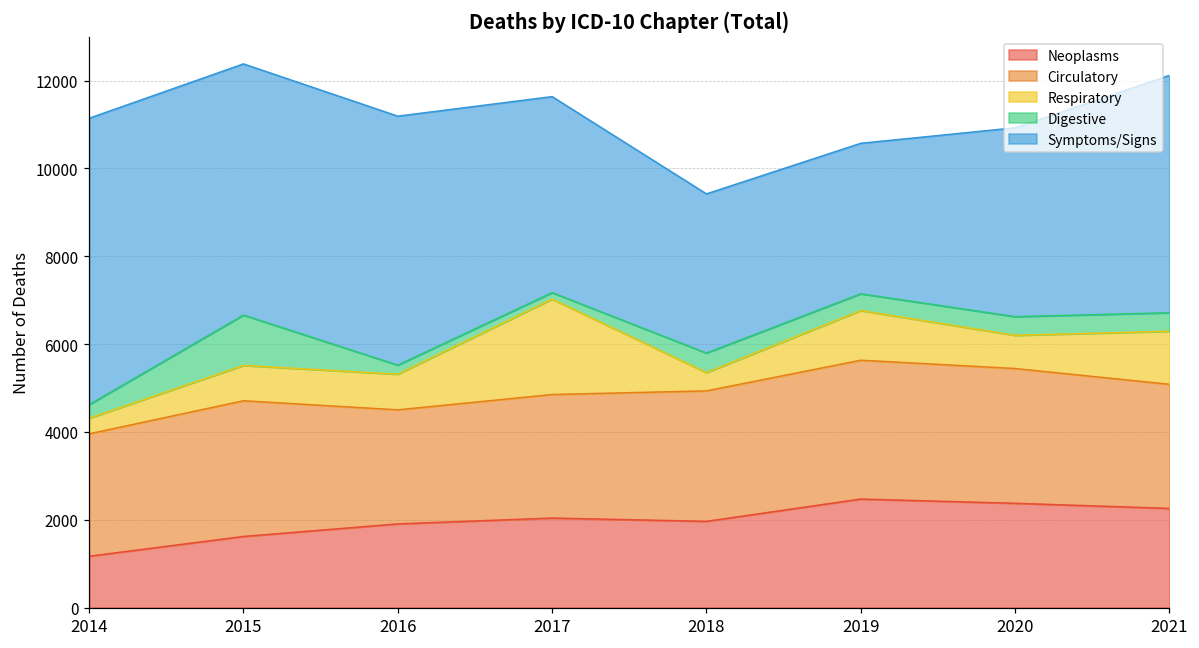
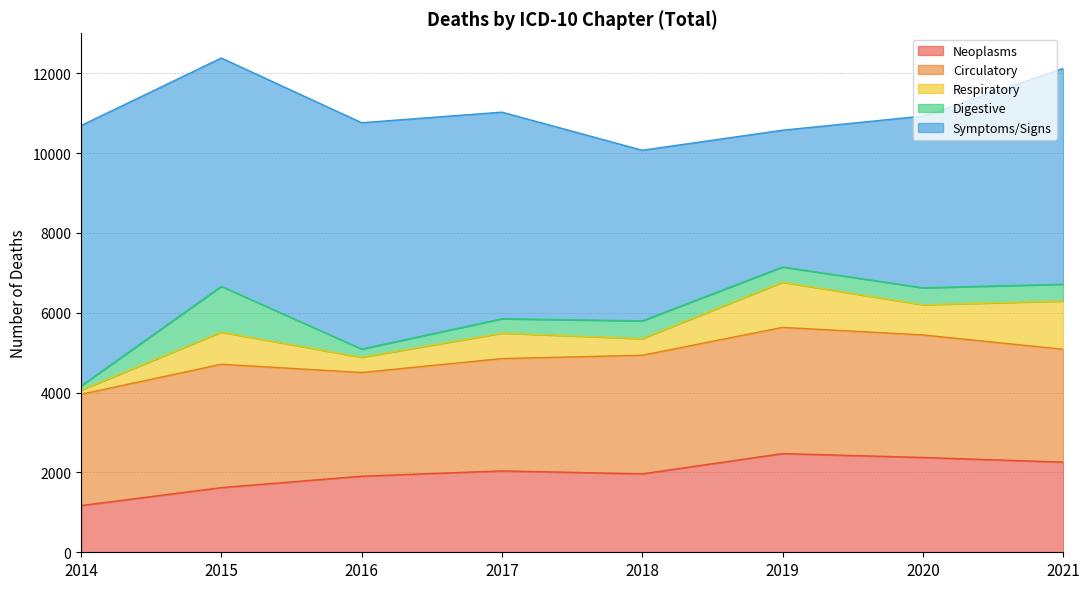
  {
    "Respiratory": {
-     "2014": 400,
+     "2014": 100,
      "2015": 800,
-     "2016": 800,
-     "2017": 2200,
+     "2016": 400,
+     "2017": 600,
      "2018": 400,
      "2019": 1100,
      "2020": 800,
      "2021": 1200
    },
    "Digestive": {
-     "2014": 300,
+     "2014": 100,
      "2015": 1100,
      "2016": 200,
-     "2017": 100,
+     "2017": 400,
      "2018": 400,
      "2019": 400,
      "2020": 400,
      "2021": 400
    },
    "Symptoms/Signs": {
      "2014": 6500,
      "2015": 5700,
      "2016": 5700,
-     "2017": 4500,
-     "2018": 3600,
+     "2017": 5200,
+     "2018": 4300,
      "2019": 3400,
      "2021": 5400
    }
  }
